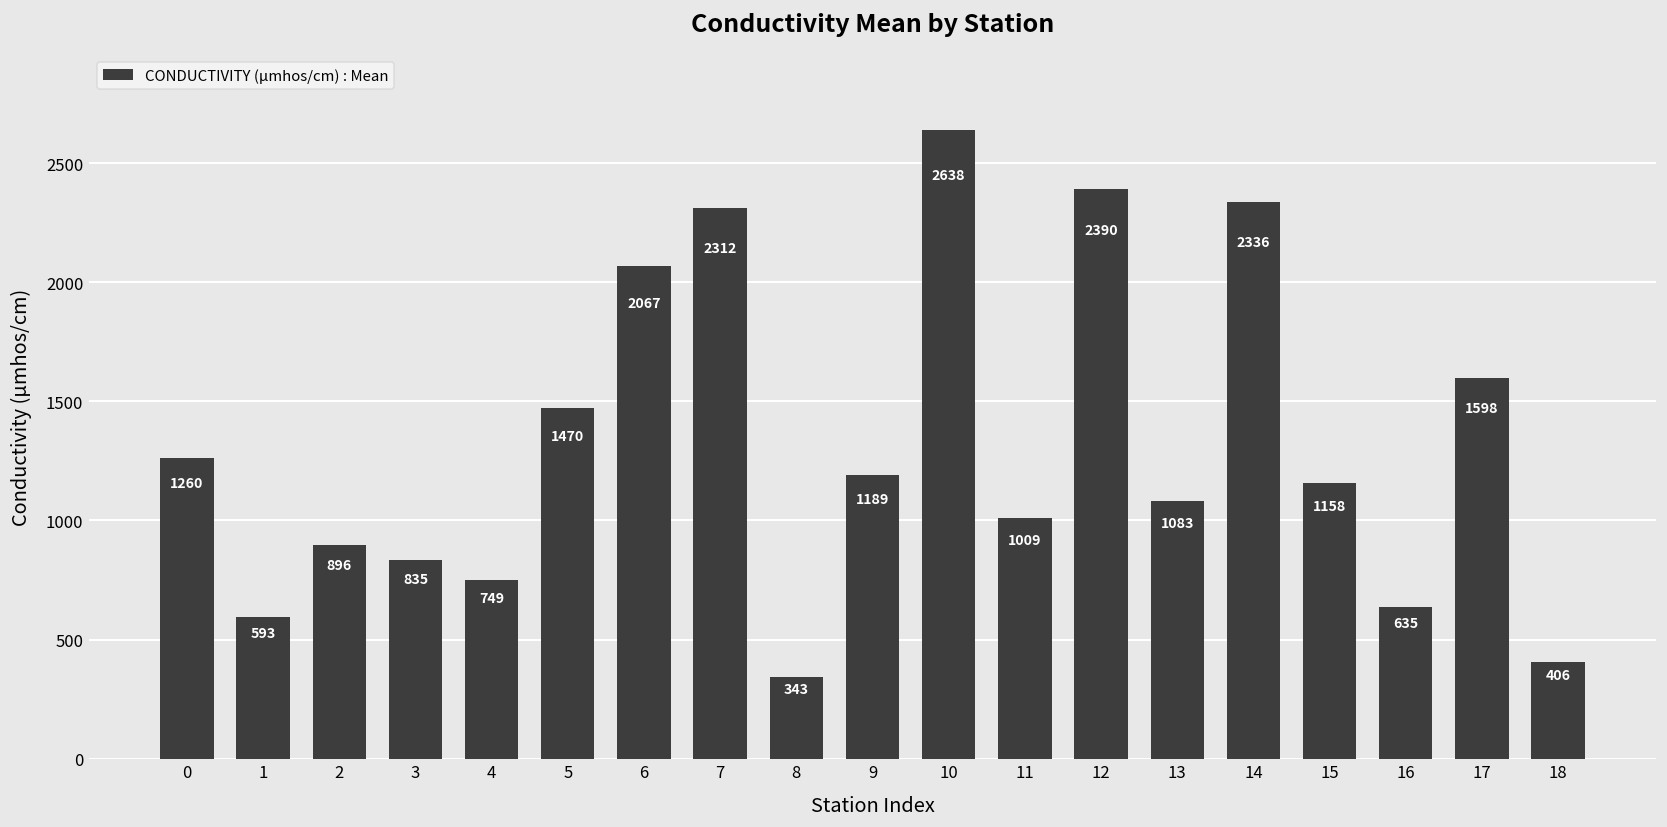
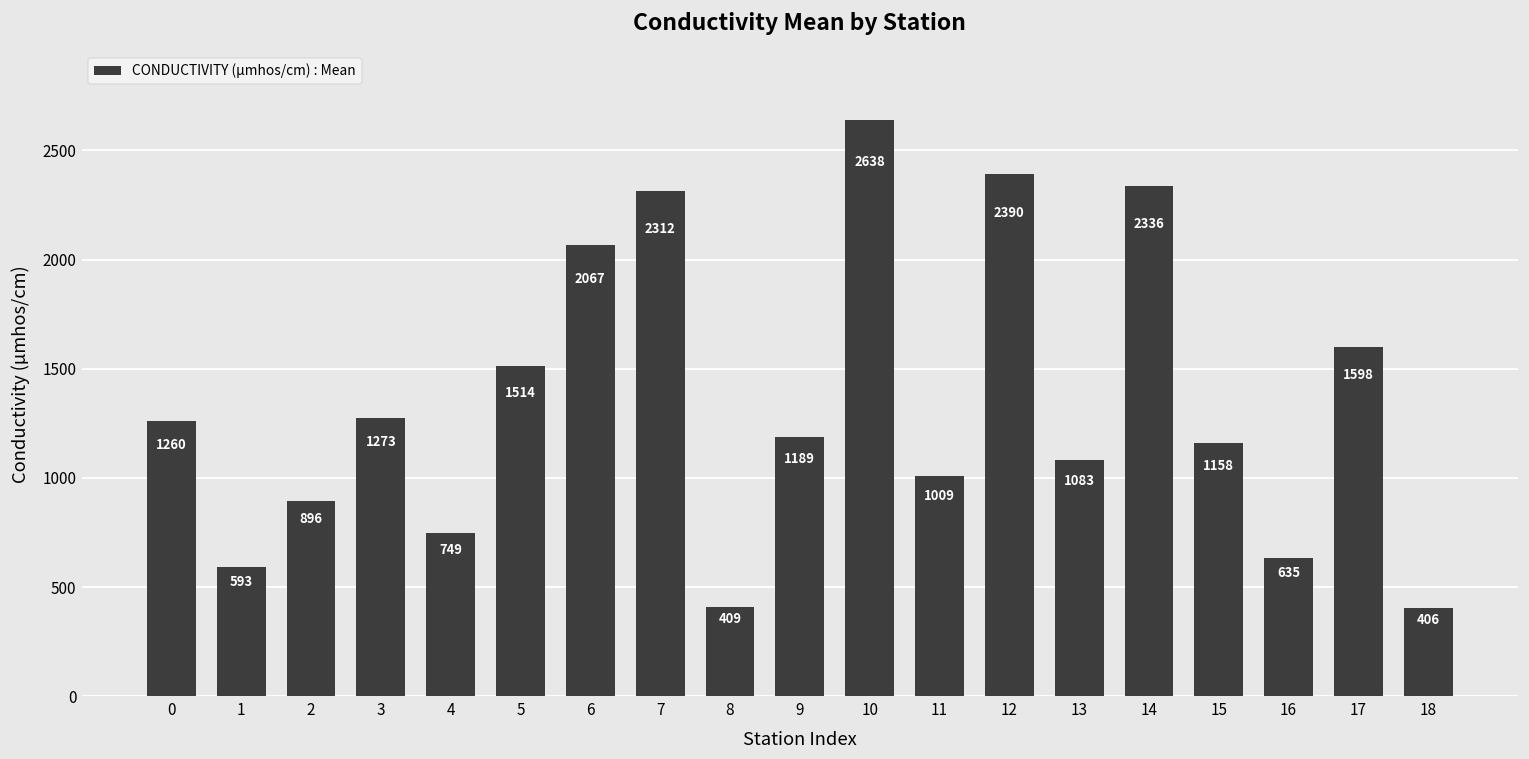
  {
    "0": 1260,
    "1": 593,
    "2": 896,
-   "3": 835,
+   "3": 1273,
    "4": 749,
-   "5": 1470,
+   "5": 1514,
    "6": 2067,
    "7": 2312,
-   "8": 343,
+   "8": 409,
    "9": 1189,
    "10": 2638,
    "11": 1009,
    "12": 2390,
    "13": 1083,
    "14": 2336,
    "15": 1158,
    "16": 635,
    "17": 1598,
    "18": 406
  }
